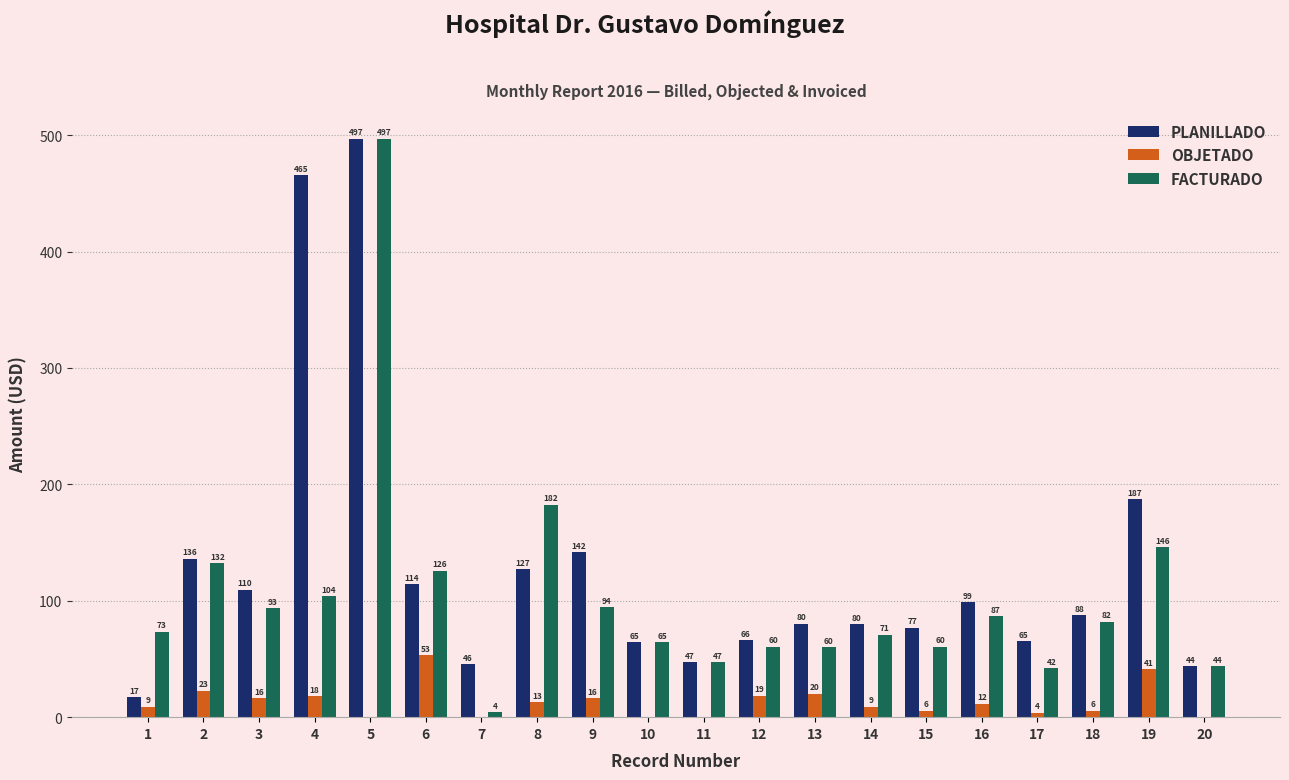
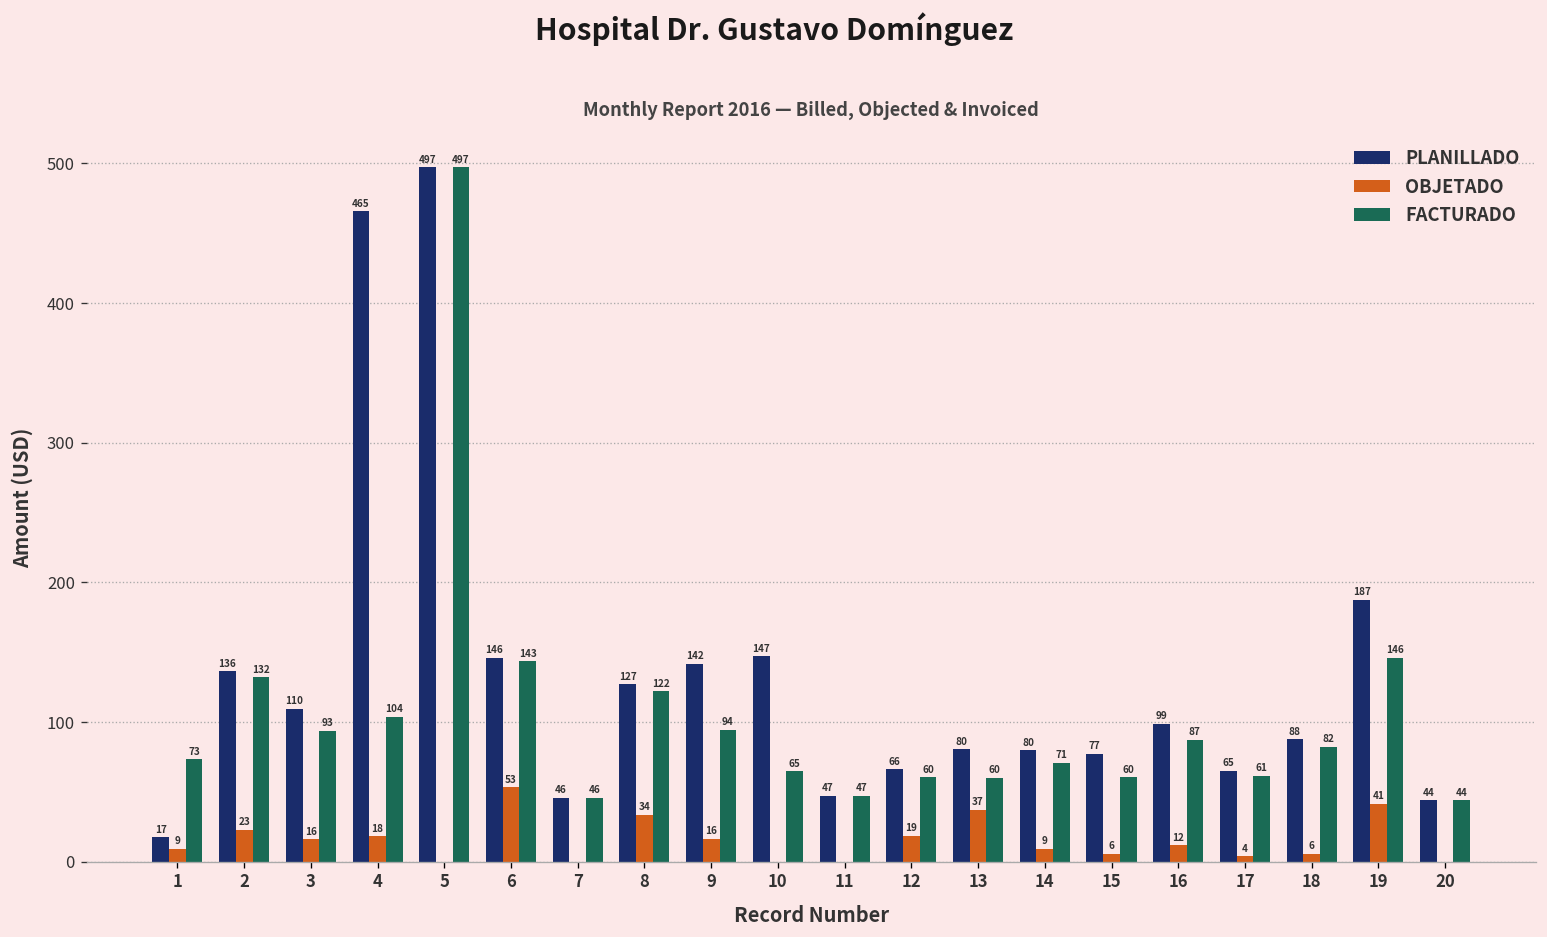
  {
    "PLANILLADO": {
      "1": 17,
      "2": 136,
      "3": 110,
      "4": 465,
      "5": 497,
-     "6": 114,
+     "6": 146,
      "7": 46,
      "8": 127,
      "9": 142,
-     "10": 65,
+     "10": 147,
      "11": 47,
      "12": 66,
      "13": 80,
      "14": 80,
      "15": 77,
      "16": 99,
      "17": 65,
      "18": 88,
      "19": 187,
      "20": 44
    },
    "OBJETADO": {
      "1": 9,
      "2": 23,
      "3": 16,
      "4": 18,
      "6": 53,
-     "8": 13,
+     "8": 34,
      "9": 16,
      "12": 19,
-     "13": 20,
+     "13": 37,
      "14": 9,
      "15": 6,
      "16": 12,
      "17": 4,
      "18": 6,
      "19": 41
    },
    "FACTURADO": {
      "1": 73,
      "2": 132,
      "3": 93,
      "4": 104,
      "5": 497,
-     "6": 126,
-     "7": 4,
-     "8": 182,
+     "6": 143,
+     "7": 46,
+     "8": 122,
      "9": 94,
      "10": 65,
      "11": 47,
      "12": 60,
      "13": 60,
      "14": 71,
      "15": 60,
      "16": 87,
-     "17": 42,
+     "17": 61,
      "18": 82,
      "19": 146,
      "20": 44
    }
  }
